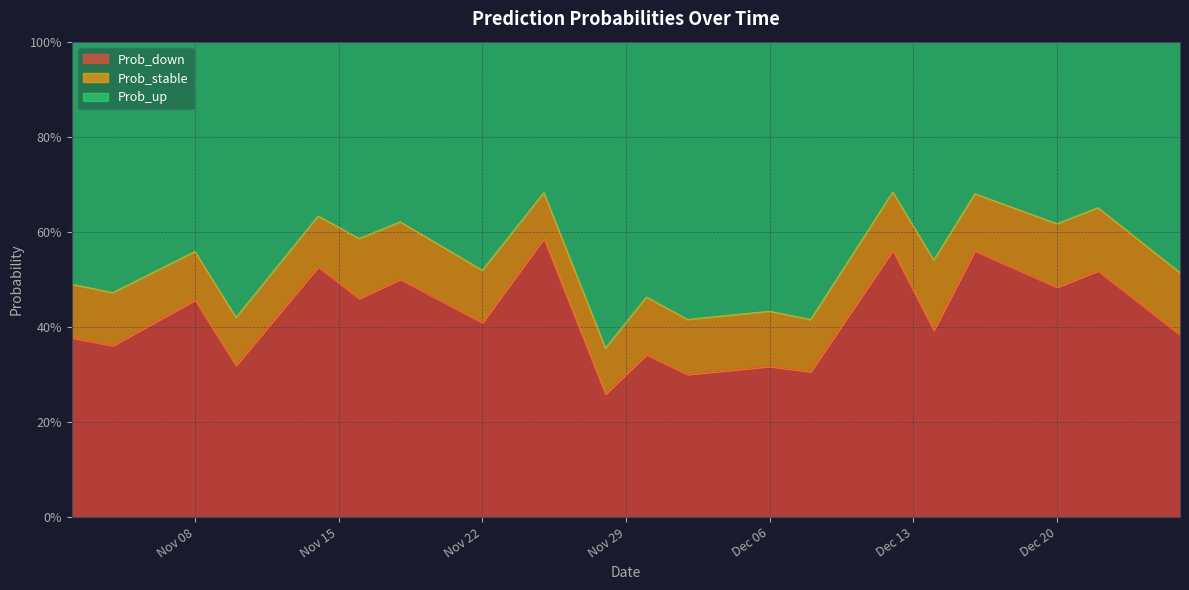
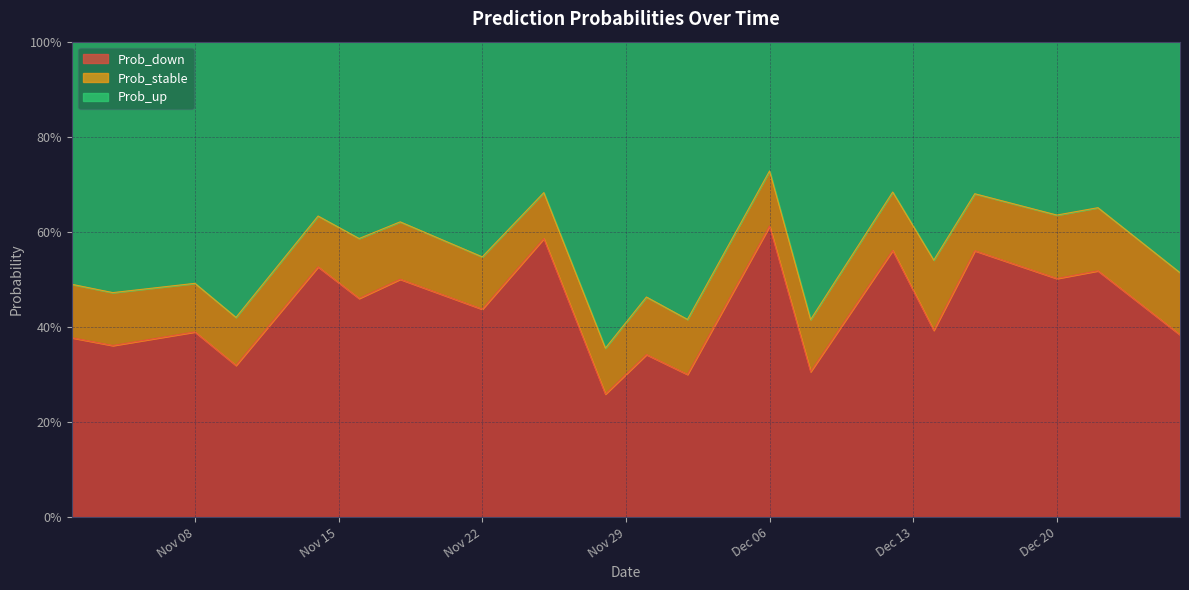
  {
    "Prob_down": {
-     "Nov 08": "46%",
-     "Nov 22": "41%",
-     "Dec 06": "32%",
-     "Dec 20": "48%"
+     "Nov 08": "39%",
+     "Nov 22": "44%",
+     "Dec 06": "61%",
+     "Dec 20": "50%"
    },
    "Prob_stable": {
      "Nov 08": "10%",
      "Nov 22": "11%",
      "Dec 06": "12%",
      "Dec 20": "13%"
    }
  }
